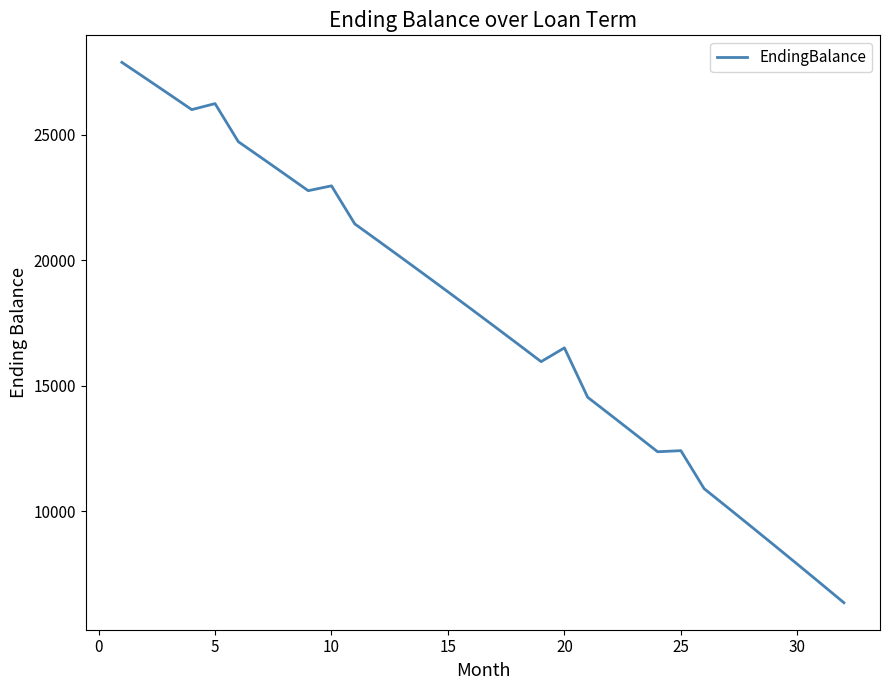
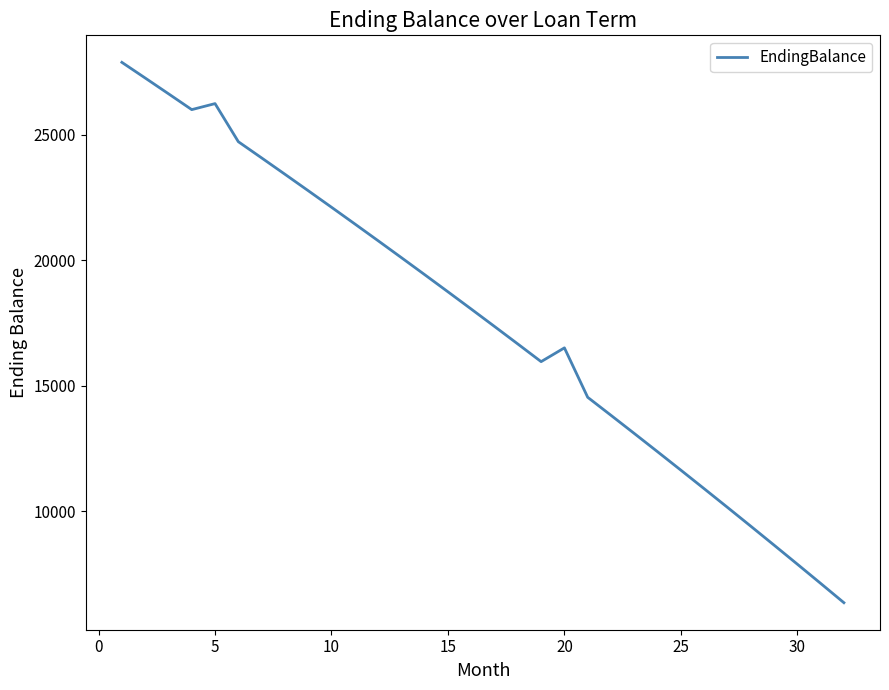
  {
    "5": 26200,
-   "10": 23000,
+   "10": 22100,
    "15": 18700,
    "20": 16500,
-   "25": 12400,
+   "25": 11600,
    "30": 7900
  }
